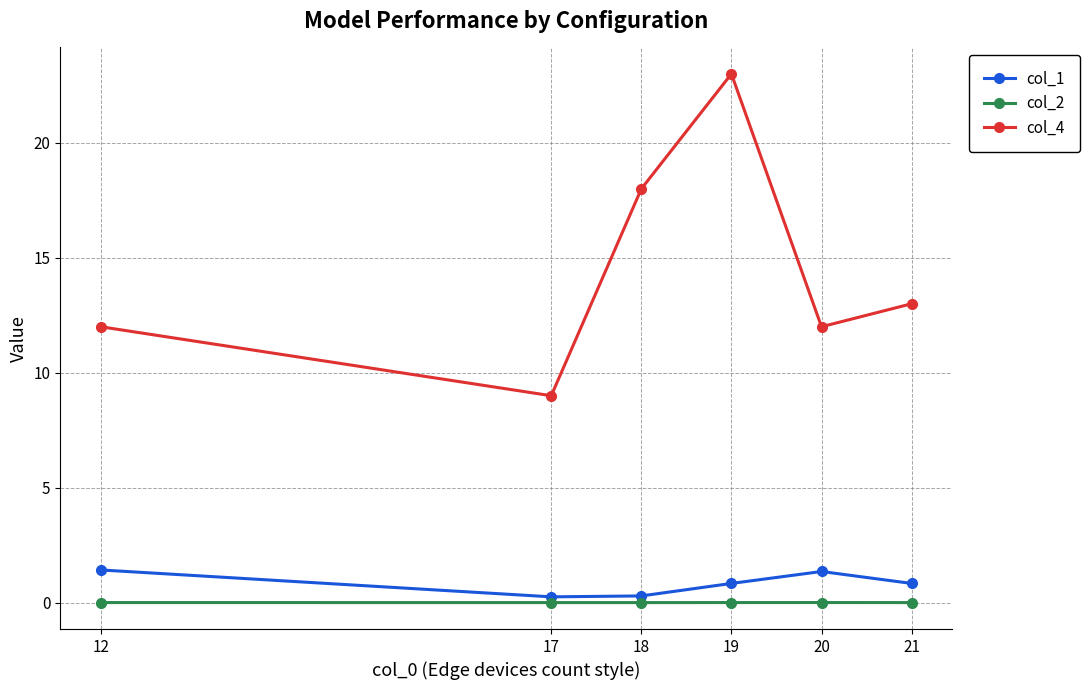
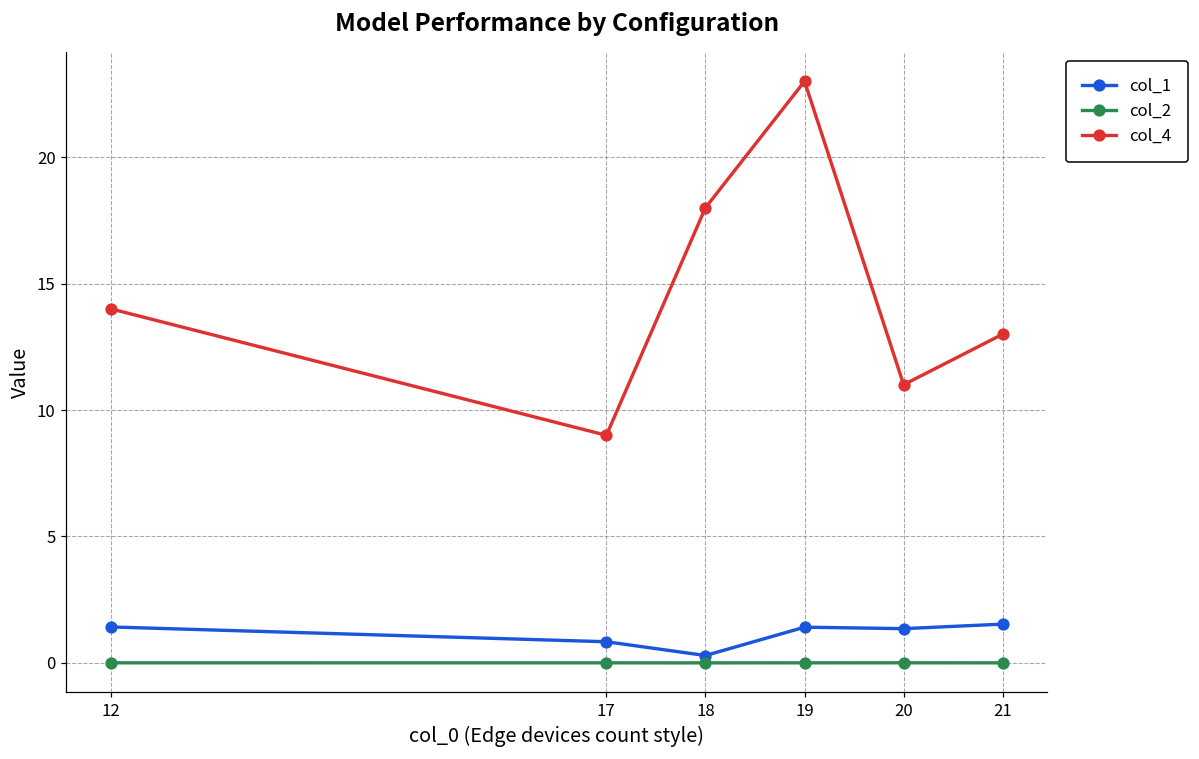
  {
    "col_1": {
      "12": 1.4,
-     "17": 0.3,
+     "17": 0.8,
      "18": 0.3,
-     "19": 0.8,
+     "19": 1.4,
      "20": 1.4,
-     "21": 0.8
+     "21": 1.5
    },
    "col_2": {
      "12": 0.0,
      "17": 0.0,
      "18": 0.0,
      "19": 0.0,
      "20": 0.0,
      "21": 0.0
    },
    "col_4": {
-     "12": 12,
+     "12": 14,
      "17": 9,
      "18": 18,
      "19": 23,
-     "20": 12,
+     "20": 11,
      "21": 13
    }
  }
